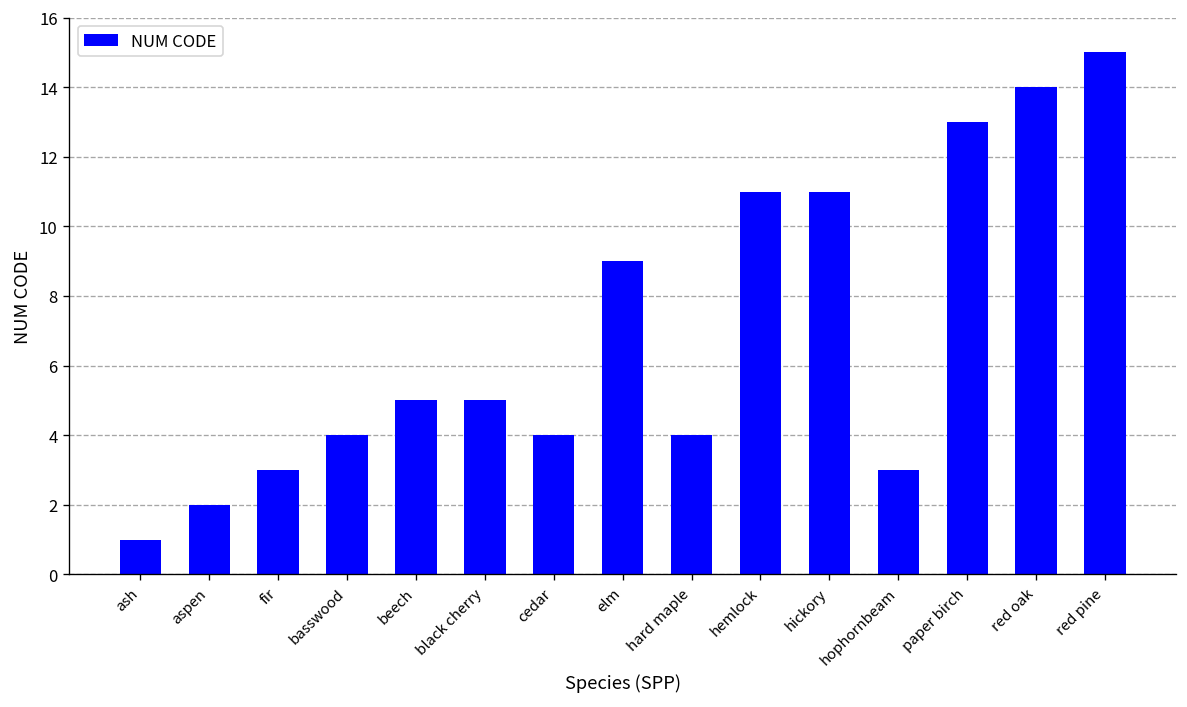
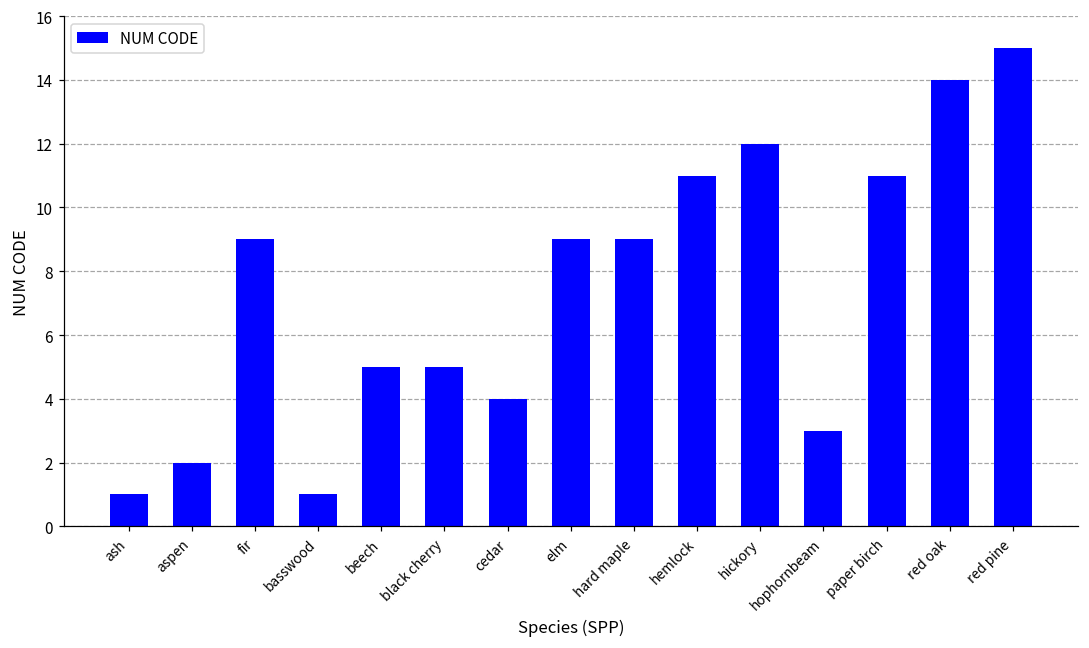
  {
    "ash": 1,
    "aspen": 2,
-   "fir": 3,
-   "basswood": 4,
+   "fir": 9,
+   "basswood": 1,
    "beech": 5,
    "black cherry": 5,
    "cedar": 4,
    "elm": 9,
-   "hard maple": 4,
+   "hard maple": 9,
    "hemlock": 11,
-   "hickory": 11,
+   "hickory": 12,
    "hophornbeam": 3,
-   "paper birch": 13,
+   "paper birch": 11,
    "red oak": 14,
    "red pine": 15
  }
